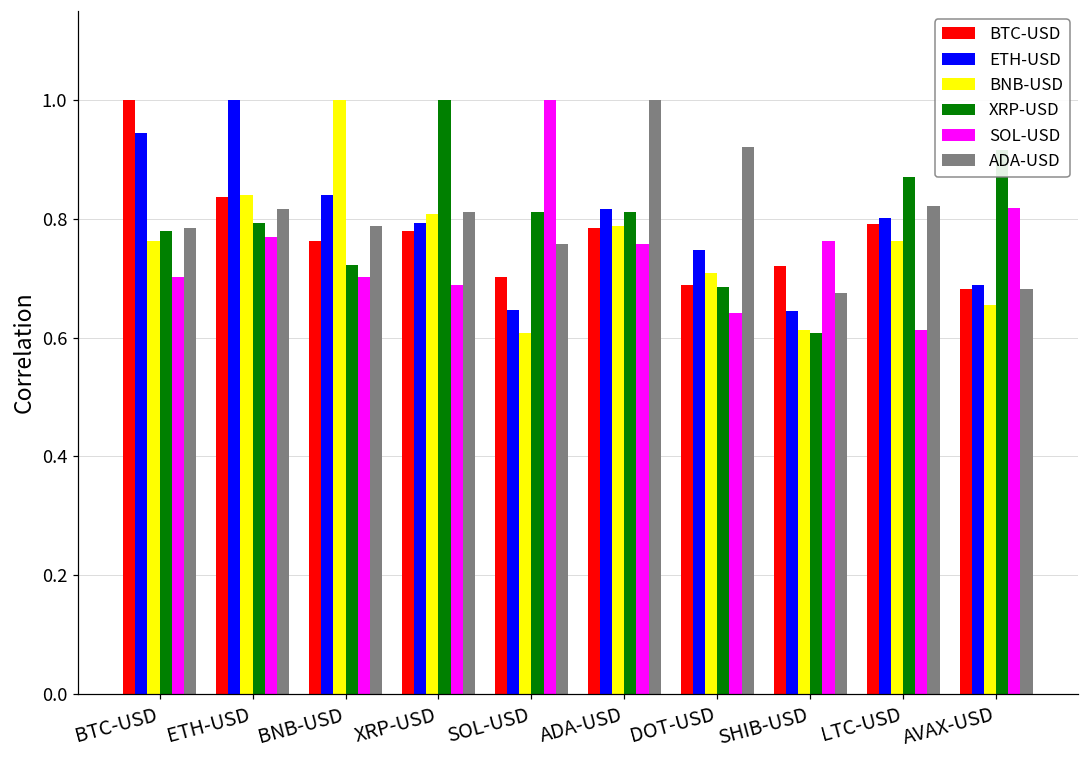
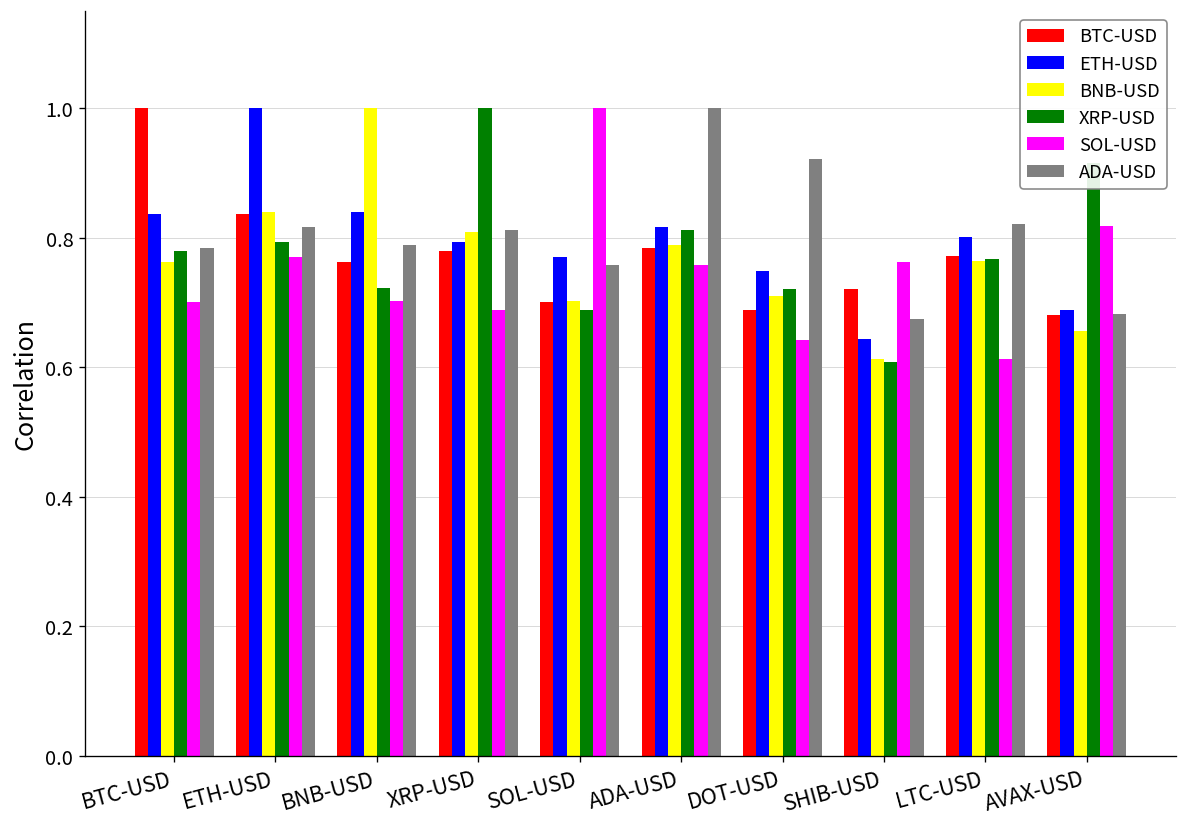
  {
    "BTC-USD": {
      "BTC-USD": 1.00,
      "ETH-USD": 0.84,
      "BNB-USD": 0.76,
      "XRP-USD": 0.78,
      "SOL-USD": 0.70,
      "ADA-USD": 0.78,
      "DOT-USD": 0.69,
      "SHIB-USD": 0.72,
-     "LTC-USD": 0.79,
+     "LTC-USD": 0.77,
      "AVAX-USD": 0.68
    },
    "ETH-USD": {
-     "BTC-USD": 0.94,
+     "BTC-USD": 0.84,
      "ETH-USD": 1.00,
      "BNB-USD": 0.84,
      "XRP-USD": 0.79,
-     "SOL-USD": 0.65,
+     "SOL-USD": 0.77,
      "ADA-USD": 0.82,
      "DOT-USD": 0.75,
      "SHIB-USD": 0.64,
      "LTC-USD": 0.80,
      "AVAX-USD": 0.69
    },
    "BNB-USD": {
      "BTC-USD": 0.76,
      "ETH-USD": 0.84,
      "BNB-USD": 1.00,
      "XRP-USD": 0.81,
-     "SOL-USD": 0.61,
+     "SOL-USD": 0.70,
      "ADA-USD": 0.79,
      "DOT-USD": 0.71,
      "SHIB-USD": 0.61,
      "LTC-USD": 0.76,
      "AVAX-USD": 0.66
    },
    "XRP-USD": {
      "BTC-USD": 0.78,
      "ETH-USD": 0.79,
      "BNB-USD": 0.72,
      "XRP-USD": 1.00,
-     "SOL-USD": 0.81,
+     "SOL-USD": 0.69,
      "ADA-USD": 0.81,
-     "DOT-USD": 0.68,
+     "DOT-USD": 0.72,
      "SHIB-USD": 0.61,
-     "LTC-USD": 0.87
+     "LTC-USD": 0.77
    },
    "SOL-USD": {
      "BTC-USD": 0.70,
      "ETH-USD": 0.77,
      "BNB-USD": 0.70,
      "XRP-USD": 0.69,
      "SOL-USD": 1.00,
      "ADA-USD": 0.76,
      "DOT-USD": 0.64,
      "SHIB-USD": 0.76,
      "LTC-USD": 0.61,
      "AVAX-USD": 0.82
    },
    "ADA-USD": {
      "BTC-USD": 0.78,
      "ETH-USD": 0.82,
      "BNB-USD": 0.79,
      "XRP-USD": 0.81,
      "SOL-USD": 0.76,
      "ADA-USD": 1.00,
      "DOT-USD": 0.92,
      "SHIB-USD": 0.67,
      "LTC-USD": 0.82,
      "AVAX-USD": 0.68
    }
  }
